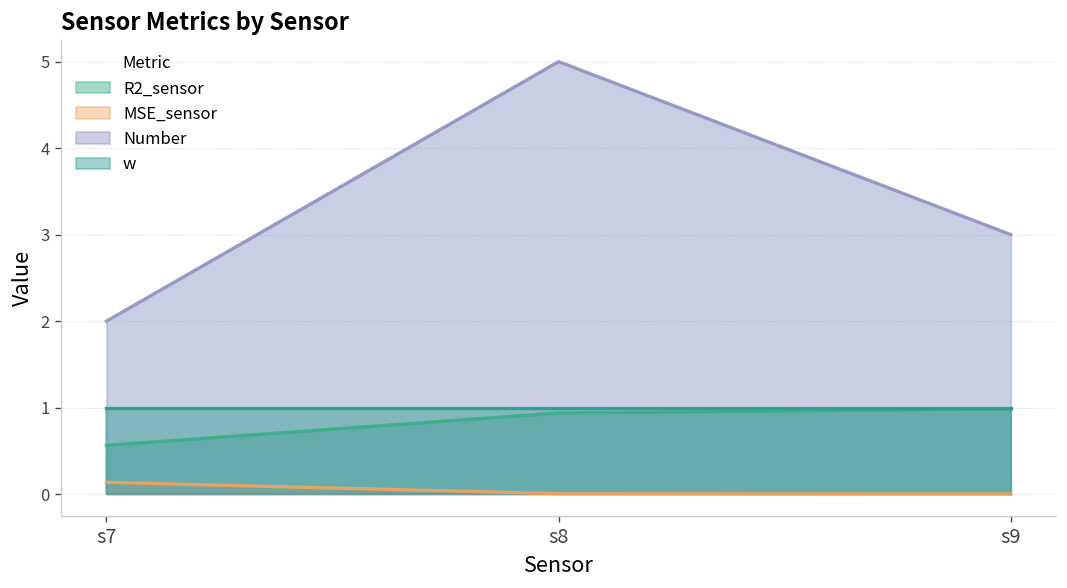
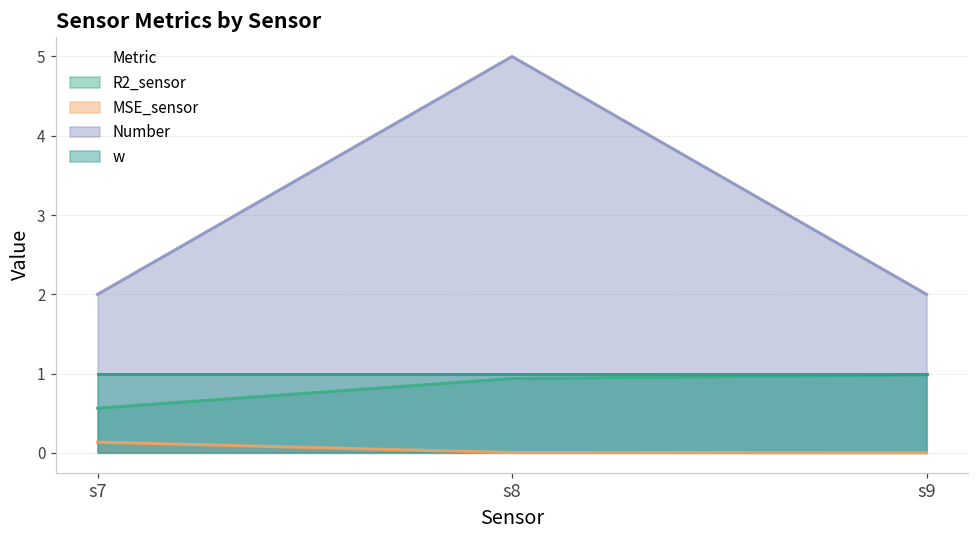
  {
    "MSE_sensor": {
      "s7": 0.1,
      "s8": 0,
      "s9": 0
    },
    "Number": {
      "s7": 2,
      "s8": 5,
-     "s9": 3
+     "s9": 2
    }
  }
